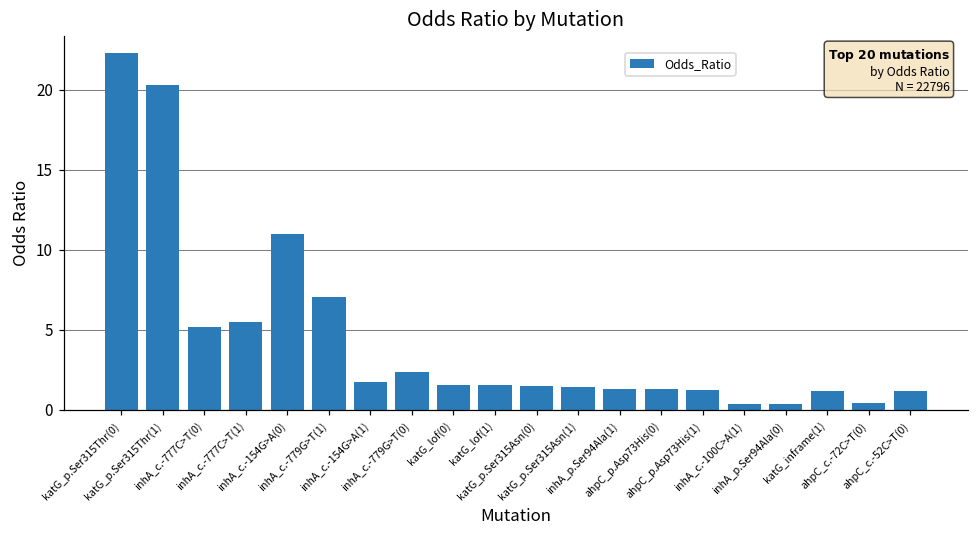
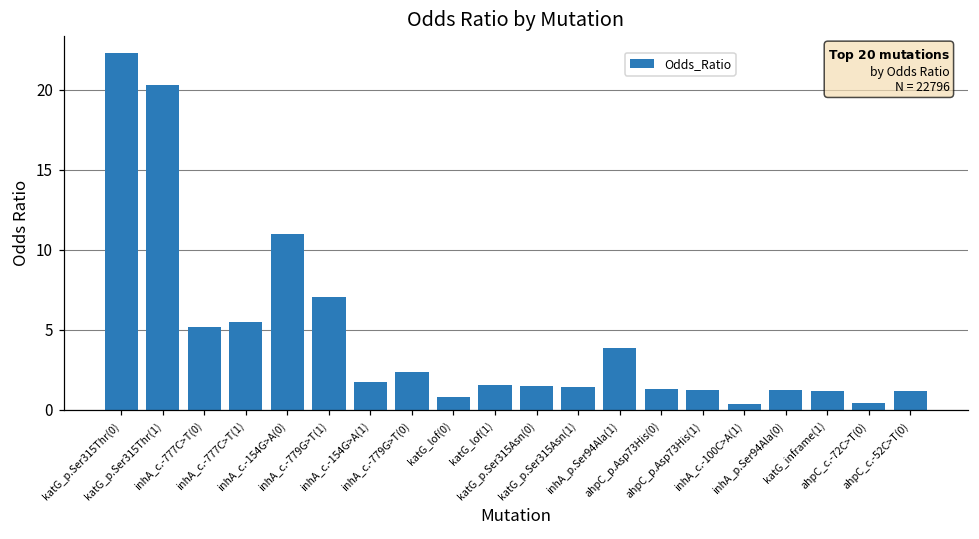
  {
    "katG_p.Ser315Thr(0)": 22.3,
    "katG_p.Ser315Thr(1)": 20.3,
    "inhA_c.-777C>T(0)": 5.2,
    "inhA_c.-777C>T(1)": 5.5,
    "inhA_c.-154G>A(0)": 11.0,
    "inhA_c.-779G>T(1)": 7.0,
    "inhA_c.-154G>A(1)": 1.8,
    "inhA_c.-779G>T(0)": 2.4,
-   "katG_lof(0)": 1.6,
+   "katG_lof(0)": 0.8,
    "katG_lof(1)": 1.5,
    "katG_p.Ser315Asn(0)": 1.5,
    "katG_p.Ser315Asn(1)": 1.5,
-   "inhA_p.Ser94Ala(1)": 1.3,
+   "inhA_p.Ser94Ala(1)": 3.9,
    "ahpC_p.Asp73His(0)": 1.3,
    "ahpC_p.Asp73His(1)": 1.3,
    "inhA_c.-100C>A(1)": 0.4,
-   "inhA_p.Ser94Ala(0)": 0.4,
+   "inhA_p.Ser94Ala(0)": 1.2,
    "katG_inframe(1)": 1.2,
    "ahpC_c.-72C>T(0)": 0.5,
    "ahpC_c.-52C>T(0)": 1.2
  }
